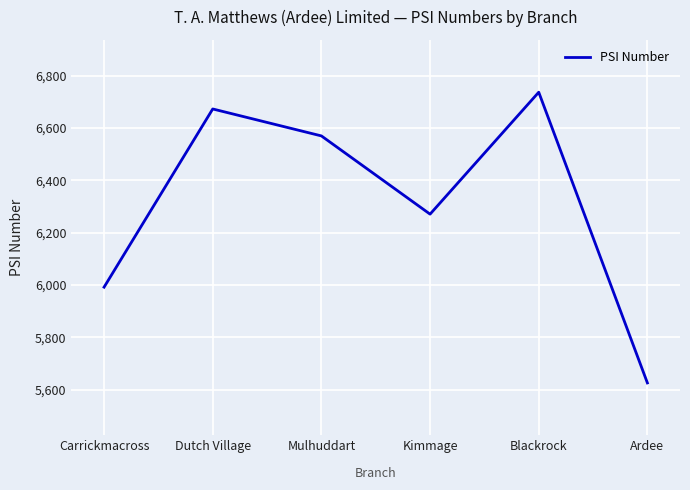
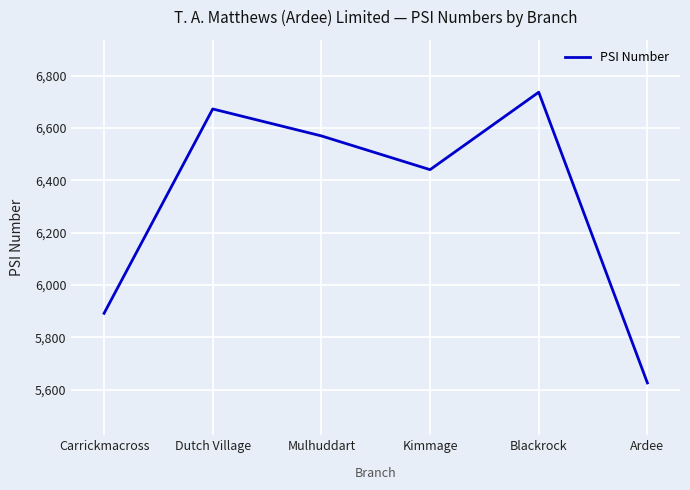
  {
-   "Carrickmacross": "5,990",
+   "Carrickmacross": "5,890",
    "Dutch Village": "6,670",
    "Mulhuddart": "6,570",
-   "Kimmage": "6,270",
+   "Kimmage": "6,440",
    "Blackrock": "6,740",
    "Ardee": "5,630"
  }
